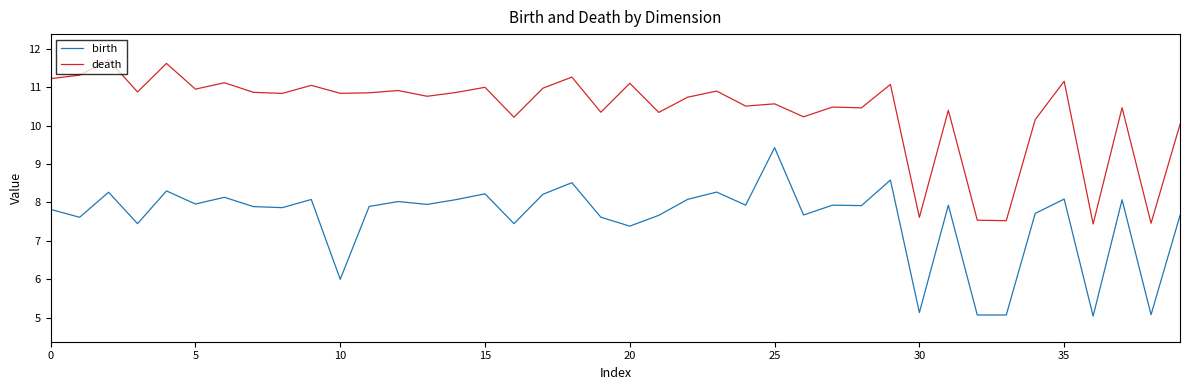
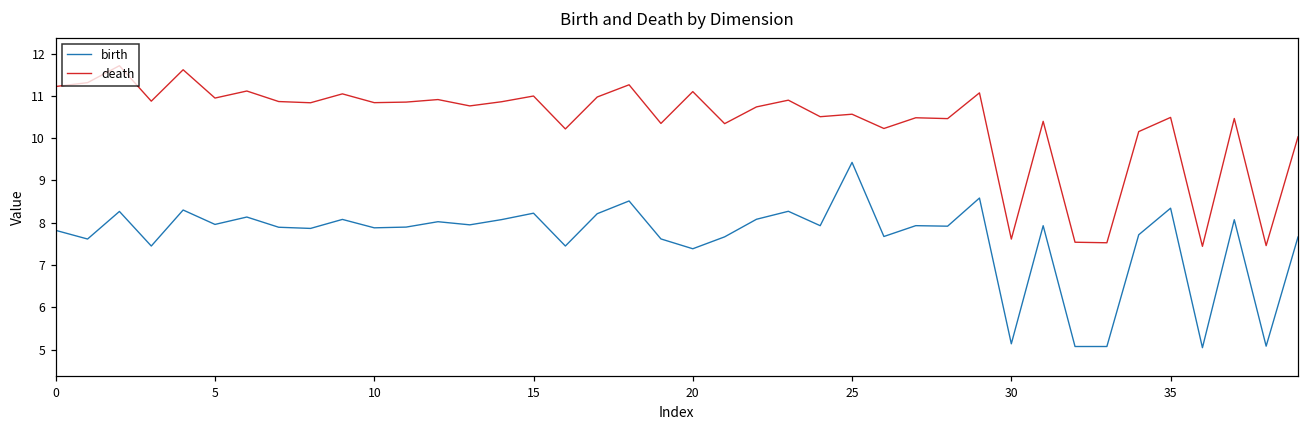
  {
    "birth": {
      "0": 7.8,
      "5": 8.0,
-     "10": 6.0,
+     "10": 7.9,
      "15": 8.2,
      "20": 7.4,
      "25": 9.4,
      "30": 5.1,
-     "35": 8.1
+     "35": 8.3
    },
    "death": {
      "0": 11.2,
      "5": 11.0,
      "10": 10.8,
      "15": 11.0,
      "20": 11.1,
      "25": 10.6,
      "30": 7.6,
-     "35": 11.2
+     "35": 10.5
    }
  }
